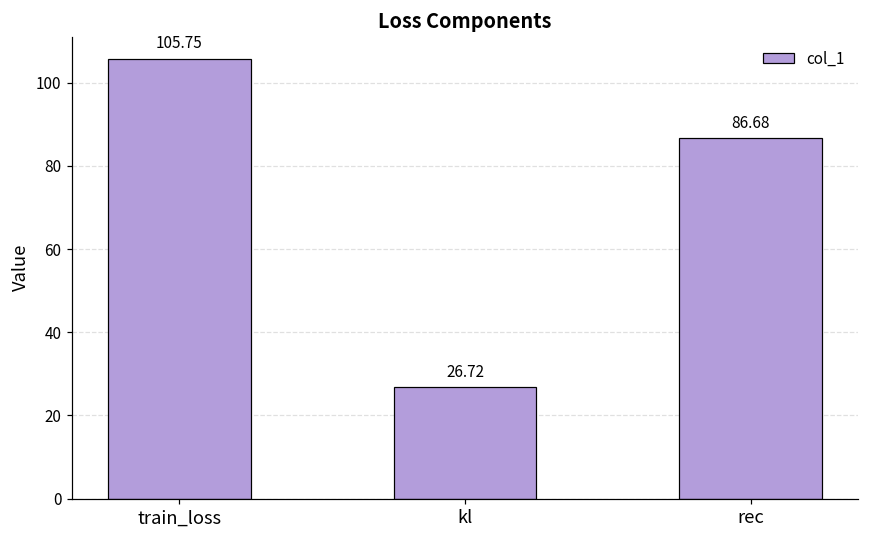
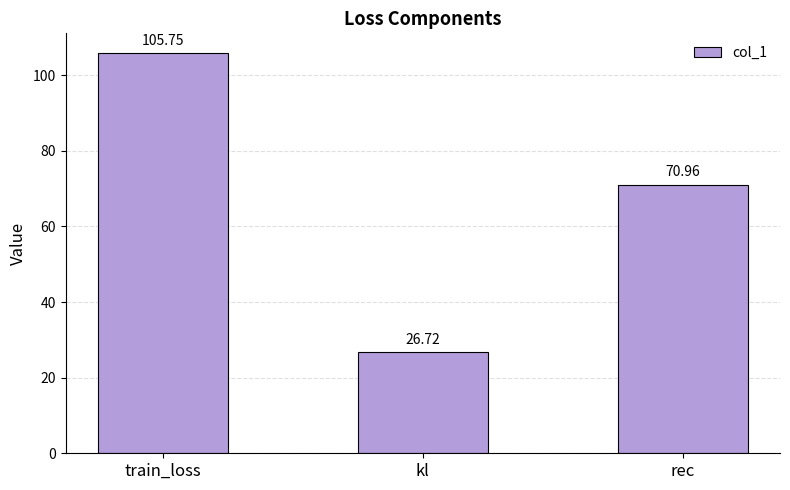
  {
    "train_loss": 105.75,
    "kl": 26.72,
-   "rec": 86.68
+   "rec": 70.96
  }
